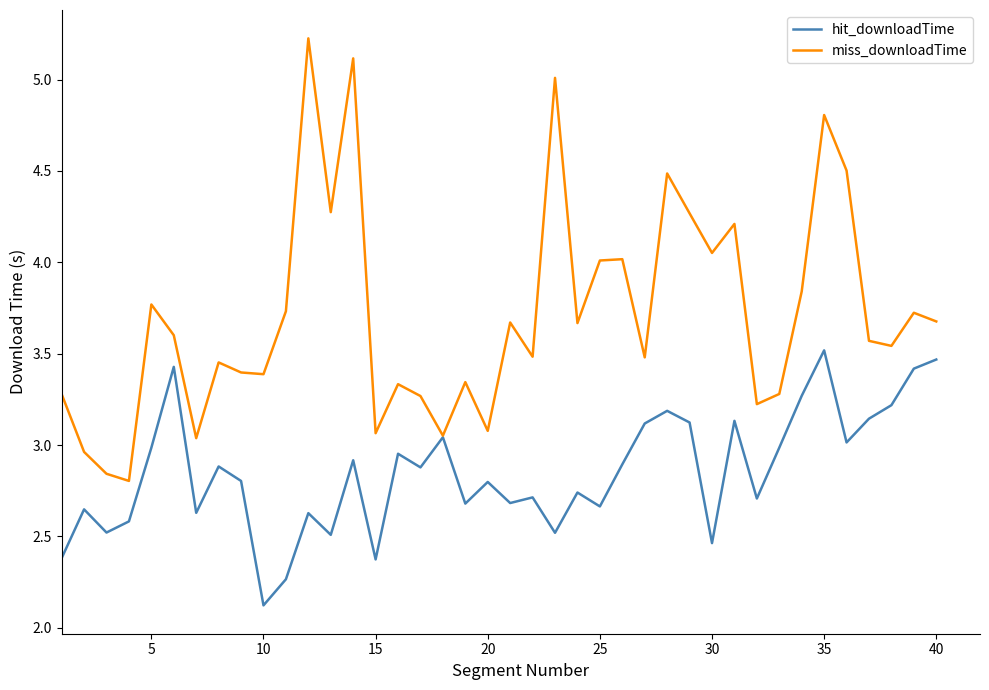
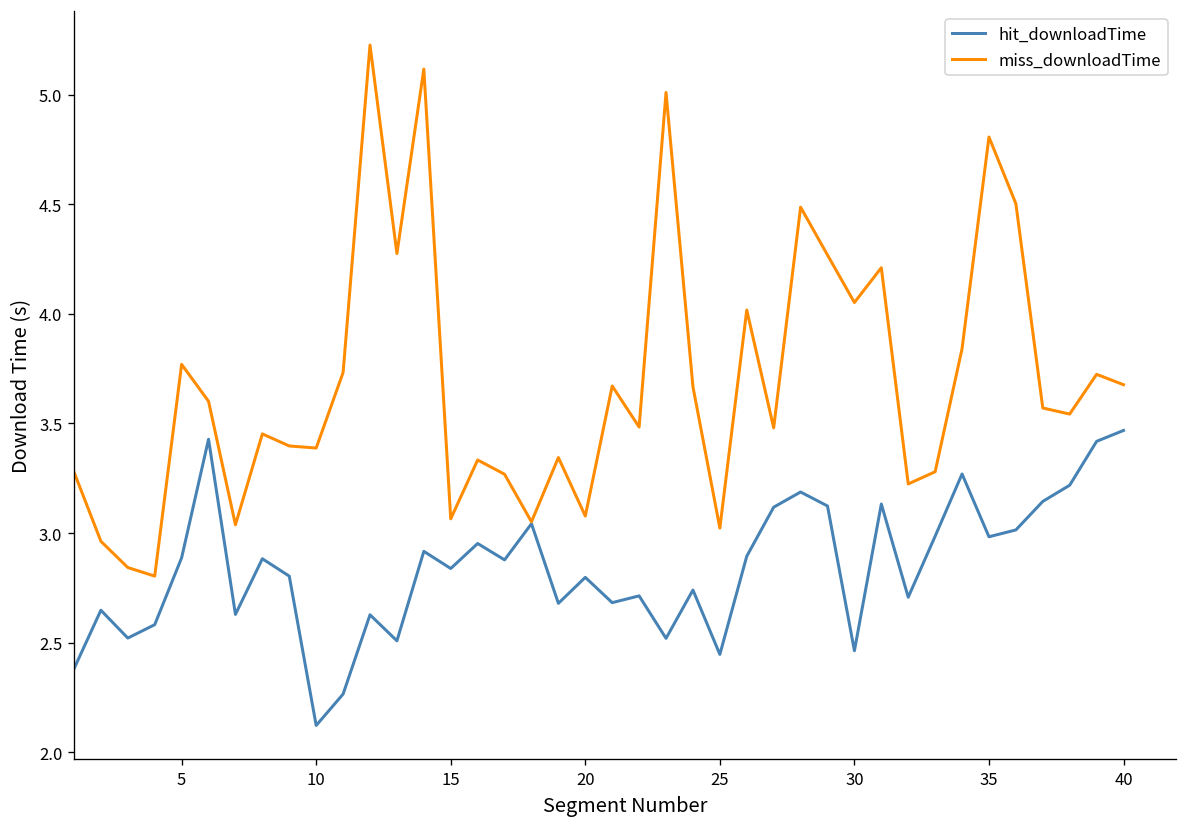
  {
    "hit_downloadTime": {
-     "5": 2.99,
+     "5": 2.89,
      "10": 2.12,
-     "15": 2.37,
+     "15": 2.84,
      "20": 2.80,
-     "25": 2.66,
+     "25": 2.45,
      "30": 2.46,
-     "35": 3.52,
+     "35": 2.98,
      "40": 3.47
    },
    "miss_downloadTime": {
      "5": 3.77,
      "10": 3.39,
      "15": 3.07,
      "20": 3.08,
-     "25": 4.01,
+     "25": 3.02,
      "30": 4.05,
      "35": 4.81,
      "40": 3.68
    }
  }
